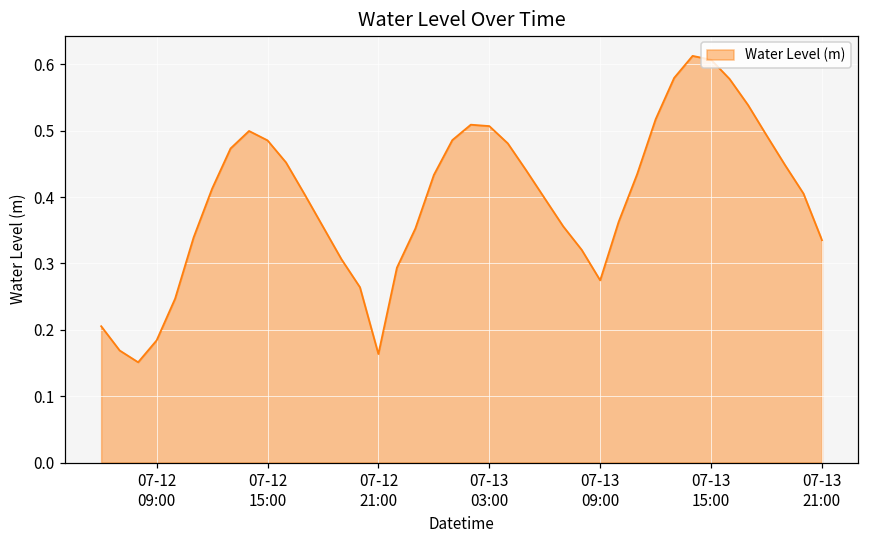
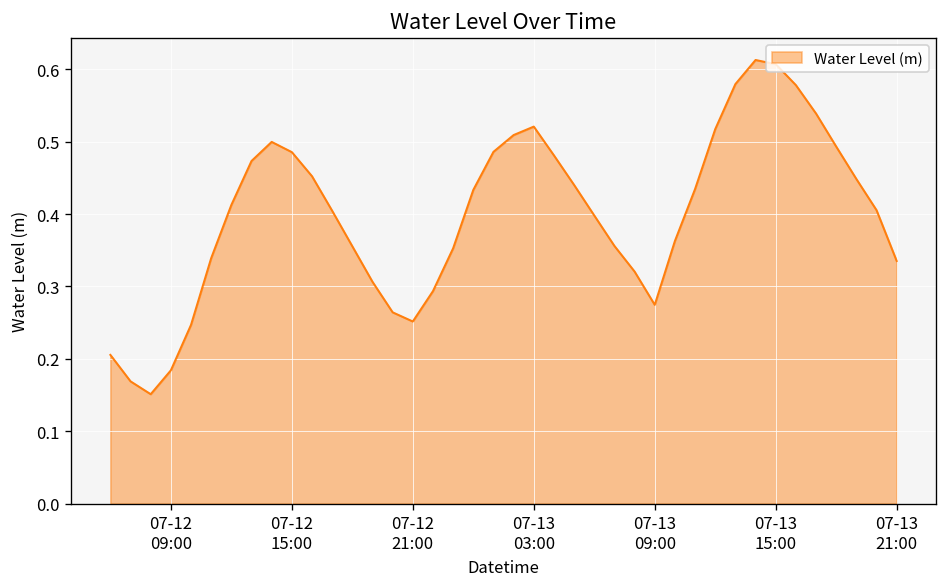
  {
    "07-12 09:00": 0.18,
    "07-12 15:00": 0.49,
-   "07-12 21:00": 0.16,
-   "07-13 03:00": 0.51,
+   "07-12 21:00": 0.25,
+   "07-13 03:00": 0.52,
    "07-13 09:00": 0.27,
    "07-13 21:00": 0.34
  }
